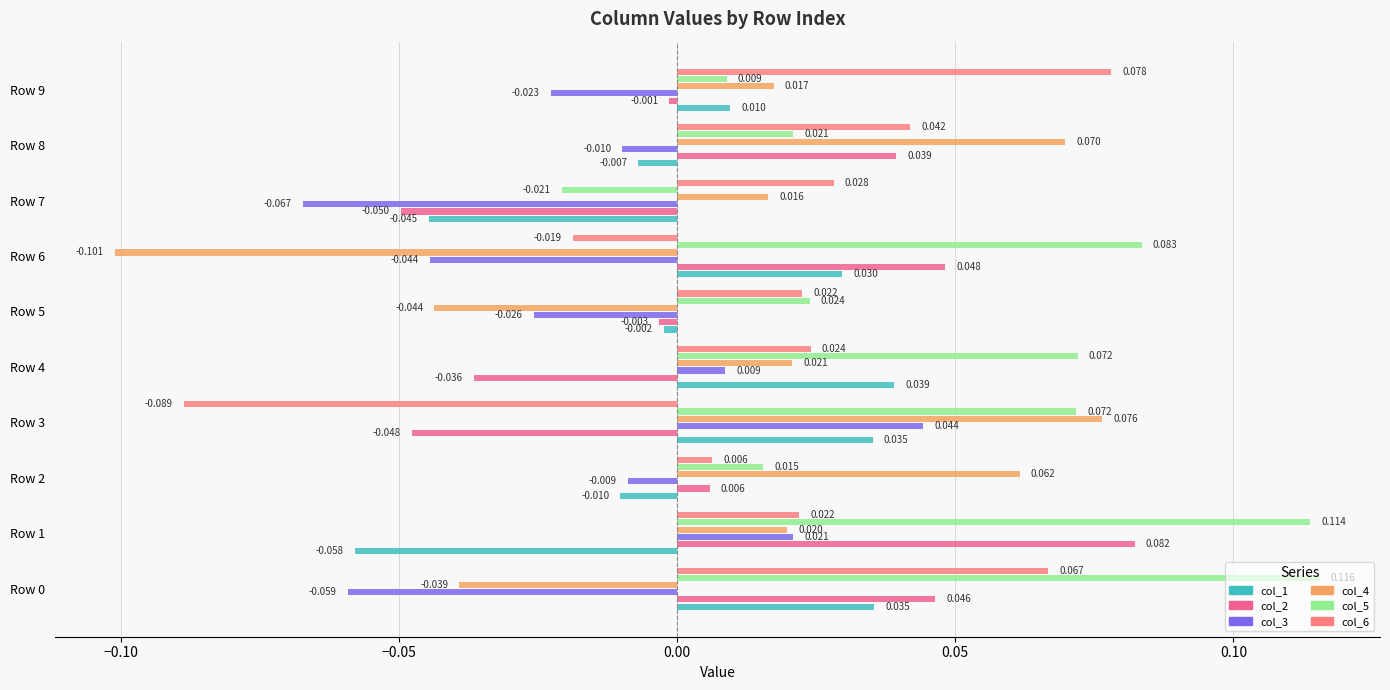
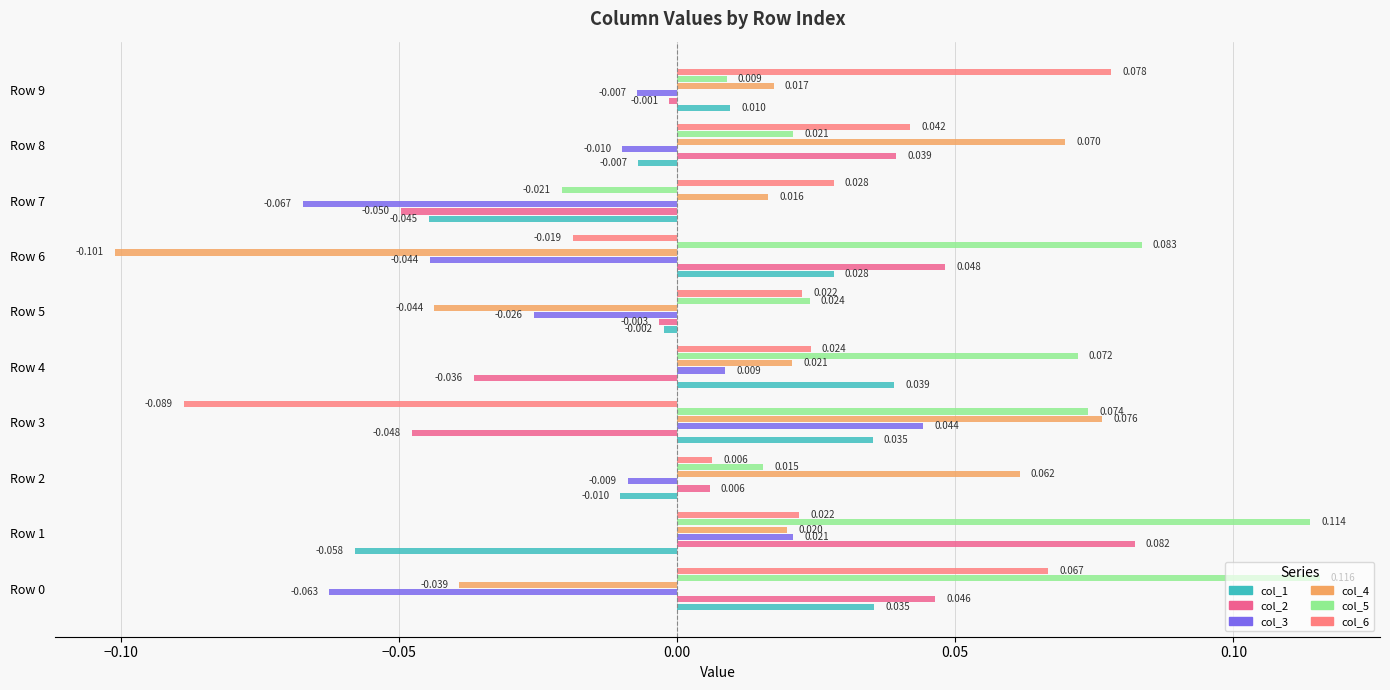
  {
    "col_1": {
      "Row 9": 0.010,
      "Row 8": -0.007,
      "Row 7": -0.045,
-     "Row 6": 0.030,
+     "Row 6": 0.028,
      "Row 4": 0.039,
      "Row 3": 0.035,
      "Row 2": -0.010,
      "Row 1": -0.058,
      "Row 0": 0.035
    },
    "col_3": {
-     "Row 9": -0.023,
+     "Row 9": -0.007,
      "Row 8": -0.010,
      "Row 7": -0.067,
      "Row 6": -0.044,
      "Row 5": -0.026,
      "Row 4": 0.009,
      "Row 3": 0.044,
      "Row 2": -0.009,
-     "Row 0": -0.059
+     "Row 0": -0.063
    },
    "col_5": {
      "Row 9": 0.009,
      "Row 8": 0.021,
      "Row 7": -0.021,
      "Row 6": 0.083,
      "Row 4": 0.072,
-     "Row 3": 0.072,
+     "Row 3": 0.074,
      "Row 2": 0.015,
      "Row 1": 0.114
    }
  }
